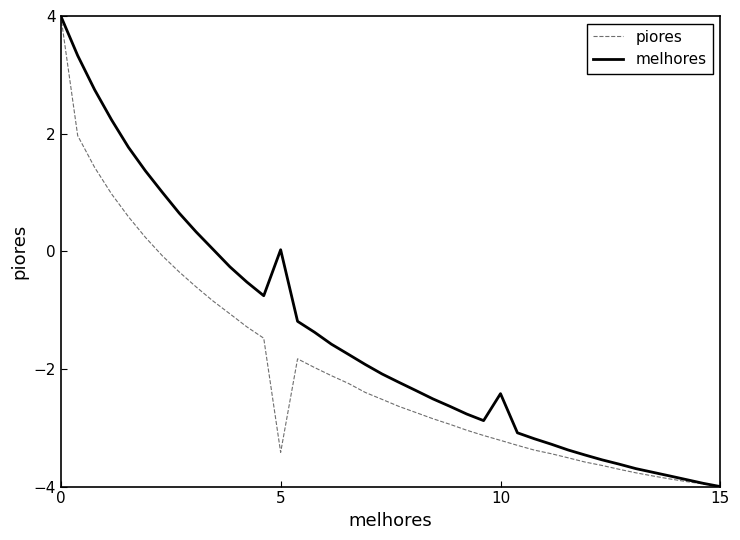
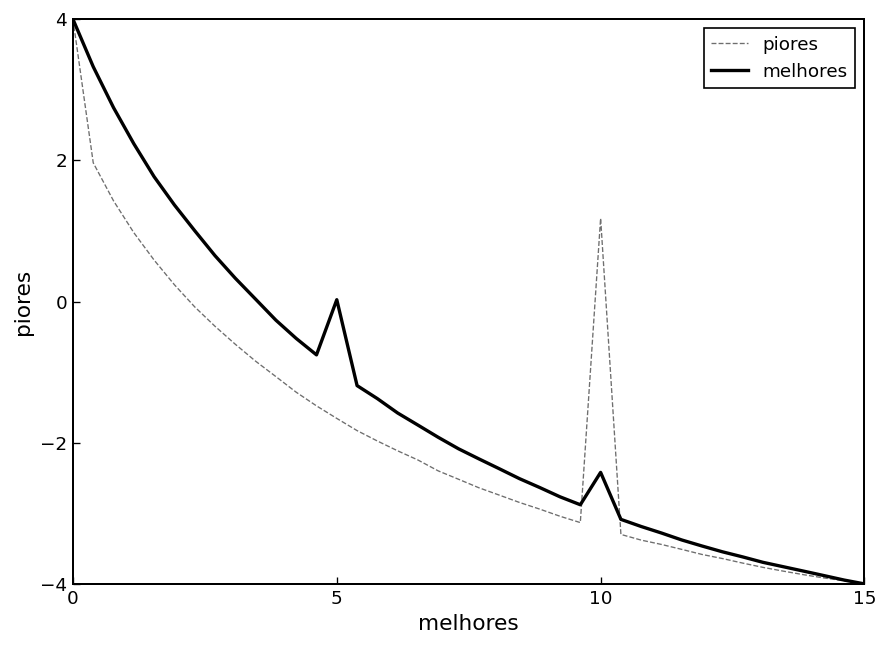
  {
    "piores": {
-     "5": -3.4,
-     "10": -3.2
+     "5": -1.7,
+     "10": 1.2
    },
    "melhores": {
      "5": 0.0,
      "10": -2.4
    }
  }
